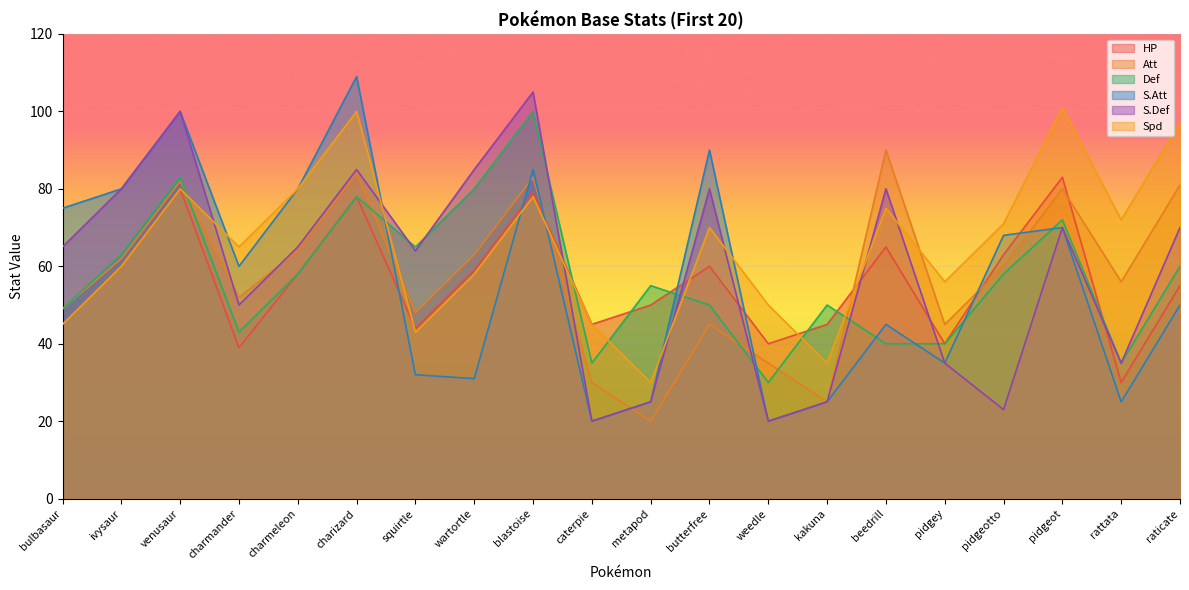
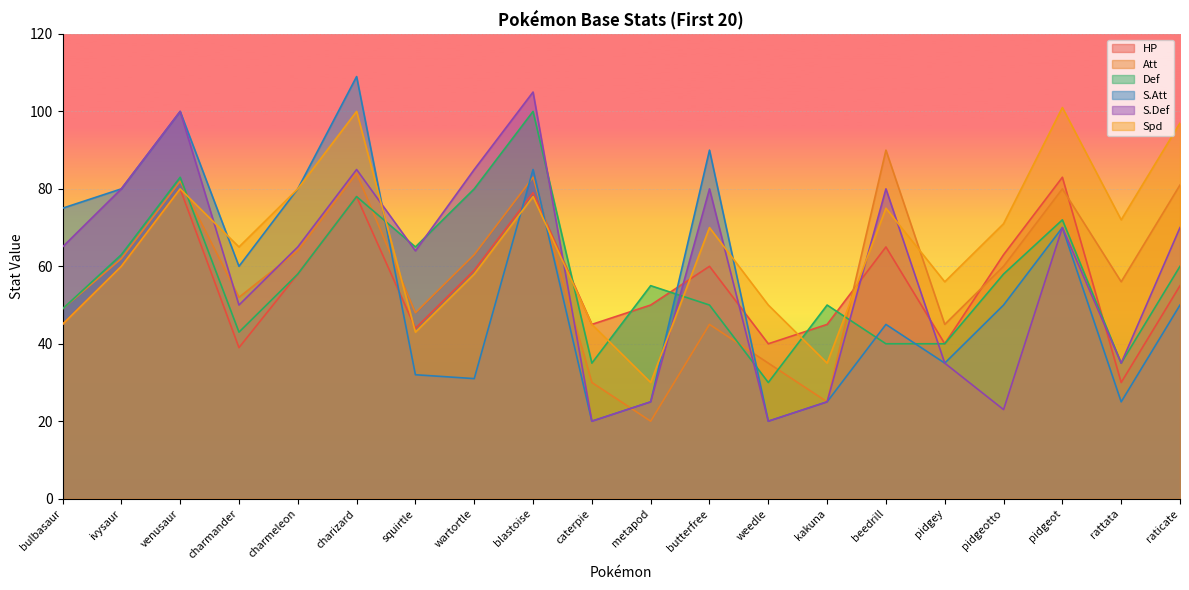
  {
    "Def": {
      "ivysaur": 63,
      "venusaur": 83,
      "charmander": 43,
      "squirtle": 65,
      "wartortle": 80,
      "blastoise": 100,
      "caterpie": 35,
      "metapod": 55,
      "butterfree": 50,
      "weedle": 30,
      "kakuna": 50,
      "beedrill": 40,
      "pidgeotto": 58,
      "pidgeot": 72,
      "raticate": 60
    },
    "S.Att": {
      "bulbasaur": 75,
      "charmander": 60,
      "charizard": 109,
      "squirtle": 32,
      "wartortle": 31,
      "blastoise": 85,
      "butterfree": 90,
      "beedrill": 45,
-     "pidgeotto": 68,
+     "pidgeotto": 50,
      "rattata": 25,
      "raticate": 50
    },
    "S.Def": {
      "bulbasaur": 65,
      "charmander": 50,
      "charmeleon": 65,
      "charizard": 85,
      "squirtle": 64,
      "wartortle": 85,
      "blastoise": 105,
      "butterfree": 80,
      "beedrill": 80,
      "pidgeotto": 23,
      "raticate": 70
    }
  }
